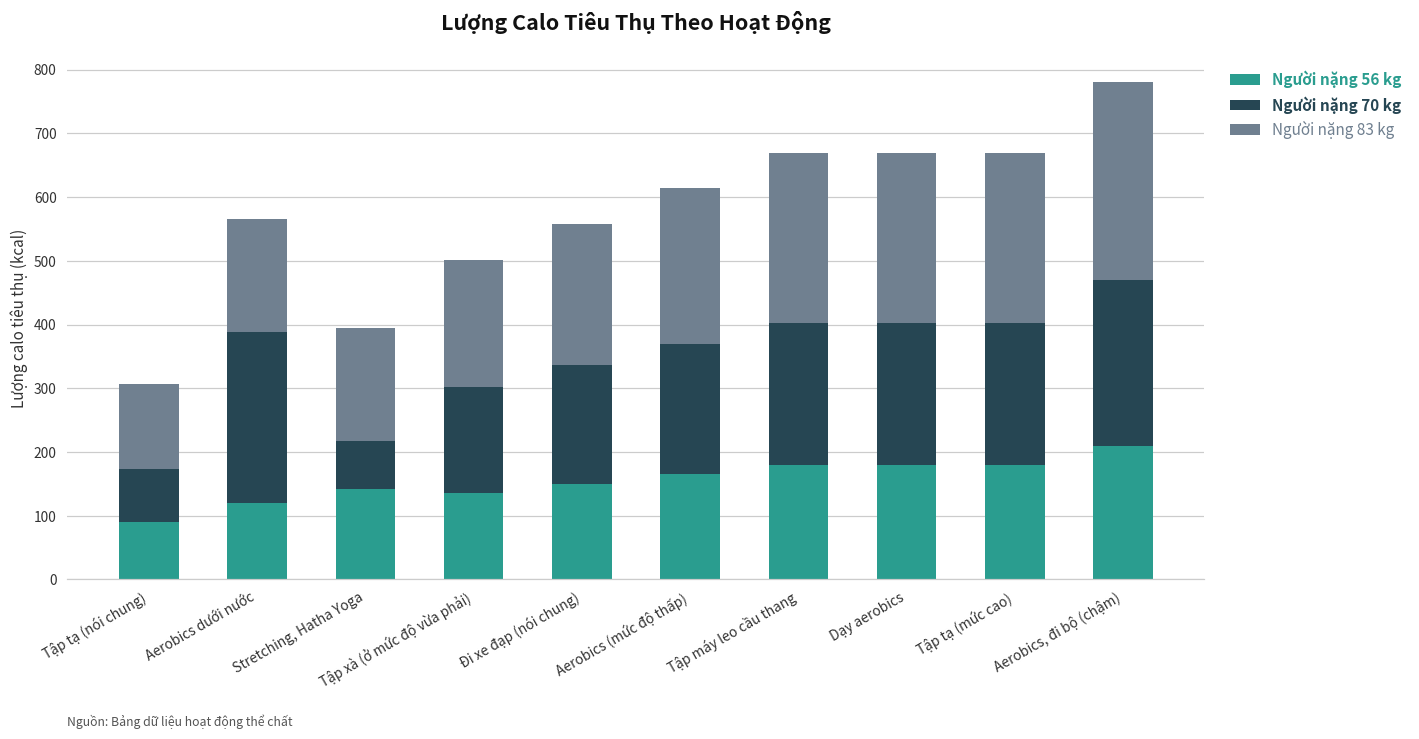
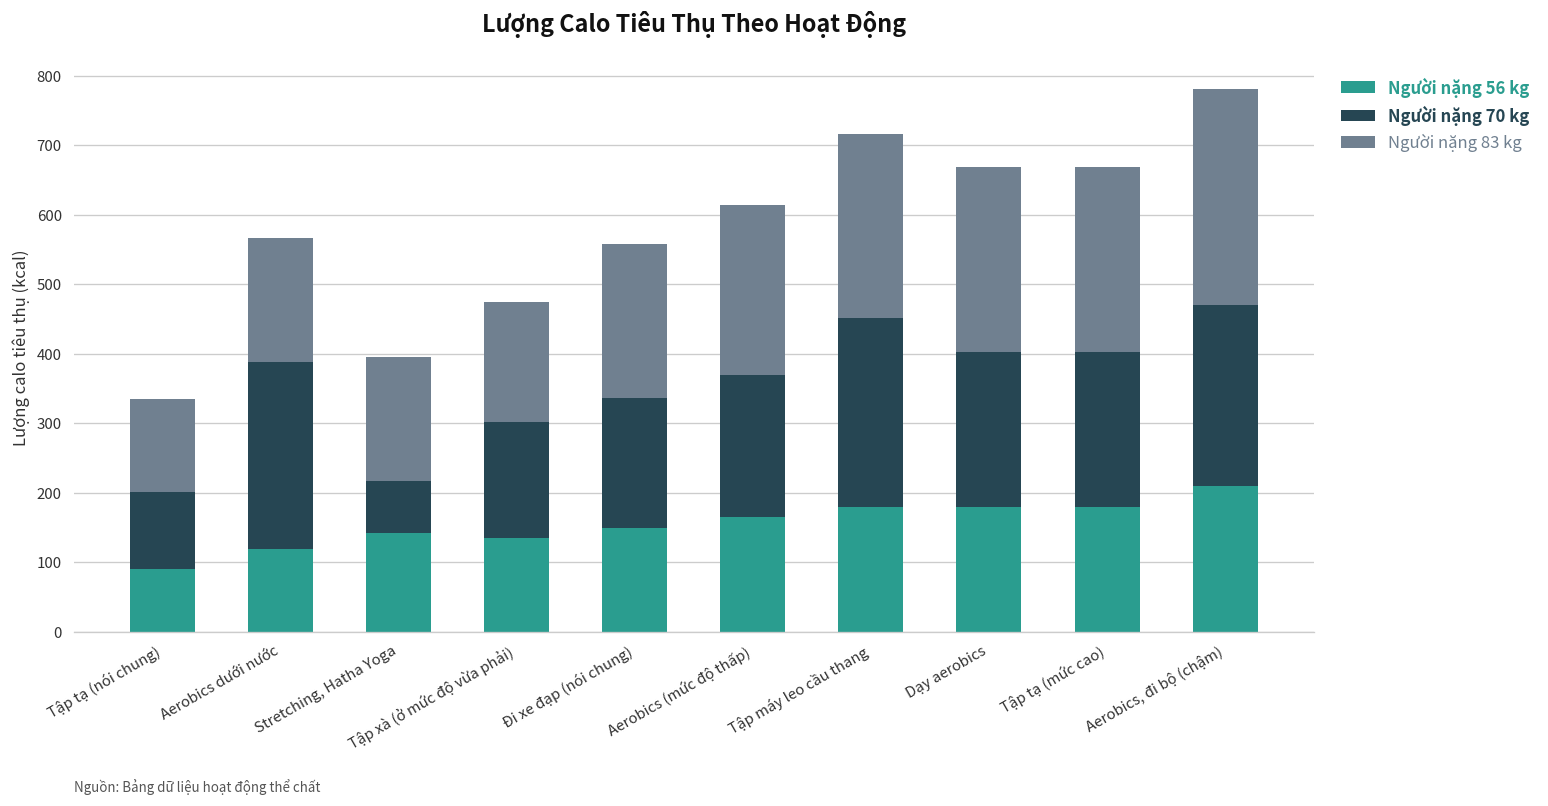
  {
    "Người nặng 56 kg": {
      "Tập tạ (nói chung)": 90,
      "Aerobics dưới nước": 120,
      "Stretching, Hatha Yoga": 140,
      "Tập xà (ở mức độ vừa phải)": 140,
      "Đi xe đạp (nói chung)": 150,
      "Aerobics (mức độ thấp)": 170,
      "Tập máy leo cầu thang": 180,
      "Dạy aerobics": 180,
      "Tập tạ (mức cao)": 180,
      "Aerobics, đi bộ (chậm)": 210
    },
    "Người nặng 70 kg": {
-     "Tập tạ (nói chung)": 80,
+     "Tập tạ (nói chung)": 110,
      "Aerobics dưới nước": 270,
      "Stretching, Hatha Yoga": 80,
      "Tập xà (ở mức độ vừa phải)": 170,
      "Đi xe đạp (nói chung)": 190,
      "Aerobics (mức độ thấp)": 210,
-     "Tập máy leo cầu thang": 220,
+     "Tập máy leo cầu thang": 270,
      "Dạy aerobics": 220,
      "Tập tạ (mức cao)": 220,
      "Aerobics, đi bộ (chậm)": 260
    },
    "Người nặng 83 kg": {
      "Tập tạ (nói chung)": 130,
      "Aerobics dưới nước": 180,
      "Stretching, Hatha Yoga": 180,
-     "Tập xà (ở mức độ vừa phải)": 200,
+     "Tập xà (ở mức độ vừa phải)": 170,
      "Đi xe đạp (nói chung)": 220,
      "Aerobics (mức độ thấp)": 240,
      "Tập máy leo cầu thang": 270,
      "Dạy aerobics": 270,
      "Tập tạ (mức cao)": 270,
      "Aerobics, đi bộ (chậm)": 310
    }
  }
